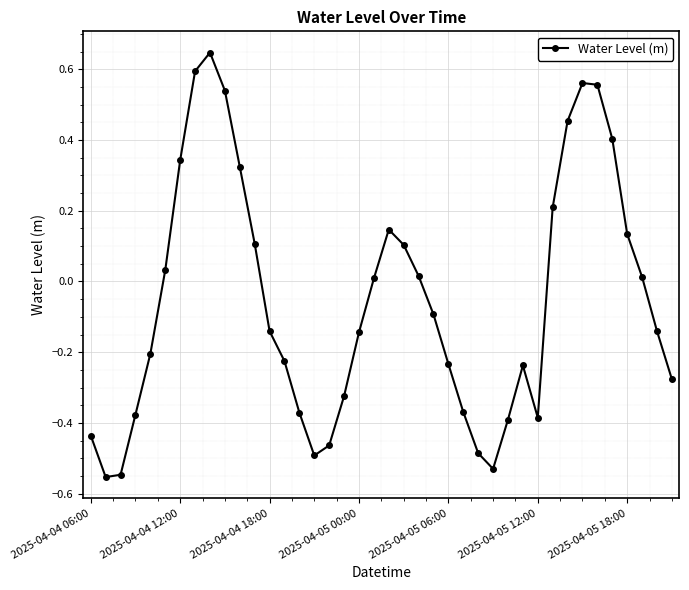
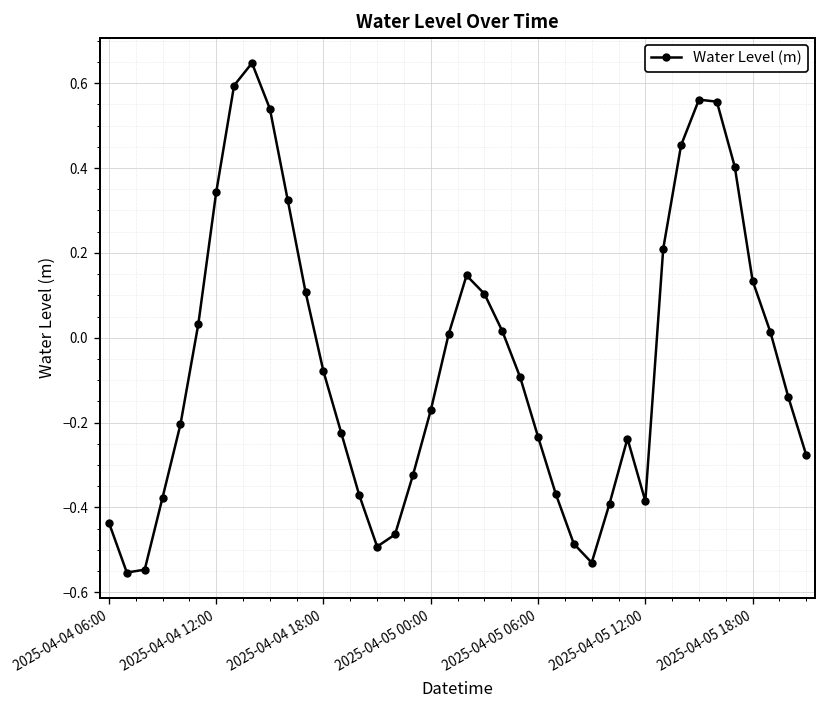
  {
    "2025-04-04 06:00": -0.44,
    "2025-04-04 12:00": 0.34,
-   "2025-04-04 18:00": -0.14,
-   "2025-04-05 00:00": -0.14,
+   "2025-04-04 18:00": -0.08,
+   "2025-04-05 00:00": -0.17,
    "2025-04-05 06:00": -0.23,
    "2025-04-05 12:00": -0.39,
    "2025-04-05 18:00": 0.13
  }
